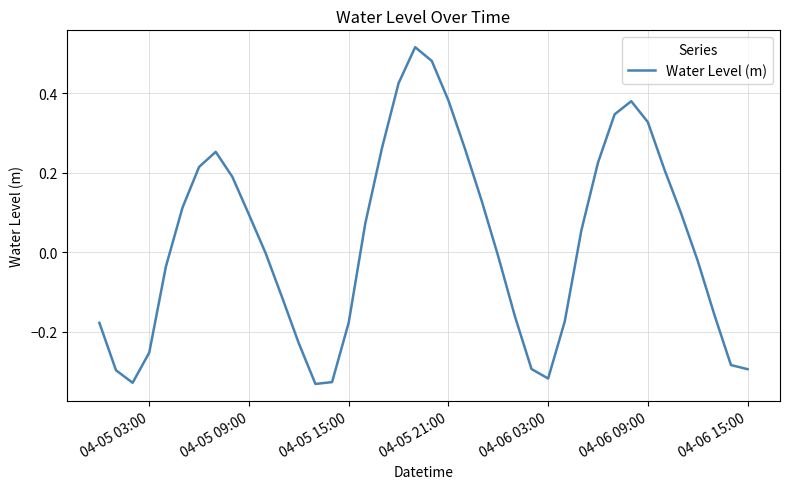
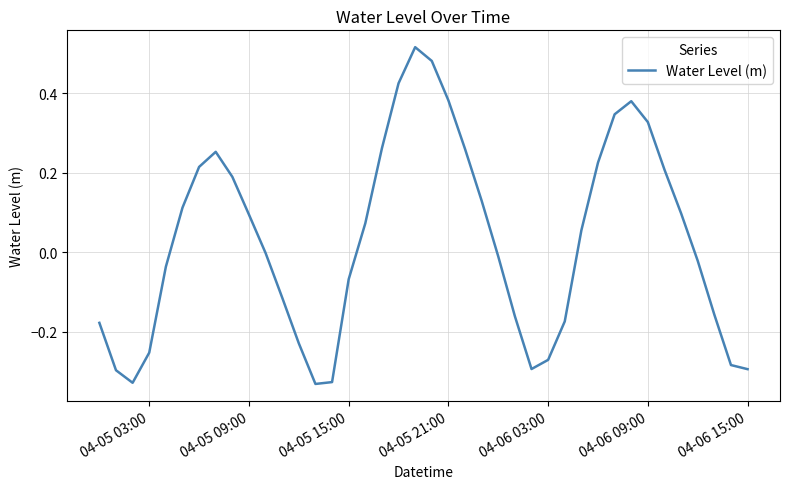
  {
    "04-05 03:00": -0.25,
    "04-05 09:00": 0.09,
-   "04-05 15:00": -0.18,
+   "04-05 15:00": -0.07,
    "04-05 21:00": 0.38,
-   "04-06 03:00": -0.32,
+   "04-06 03:00": -0.27,
    "04-06 09:00": 0.33,
    "04-06 15:00": -0.29
  }
